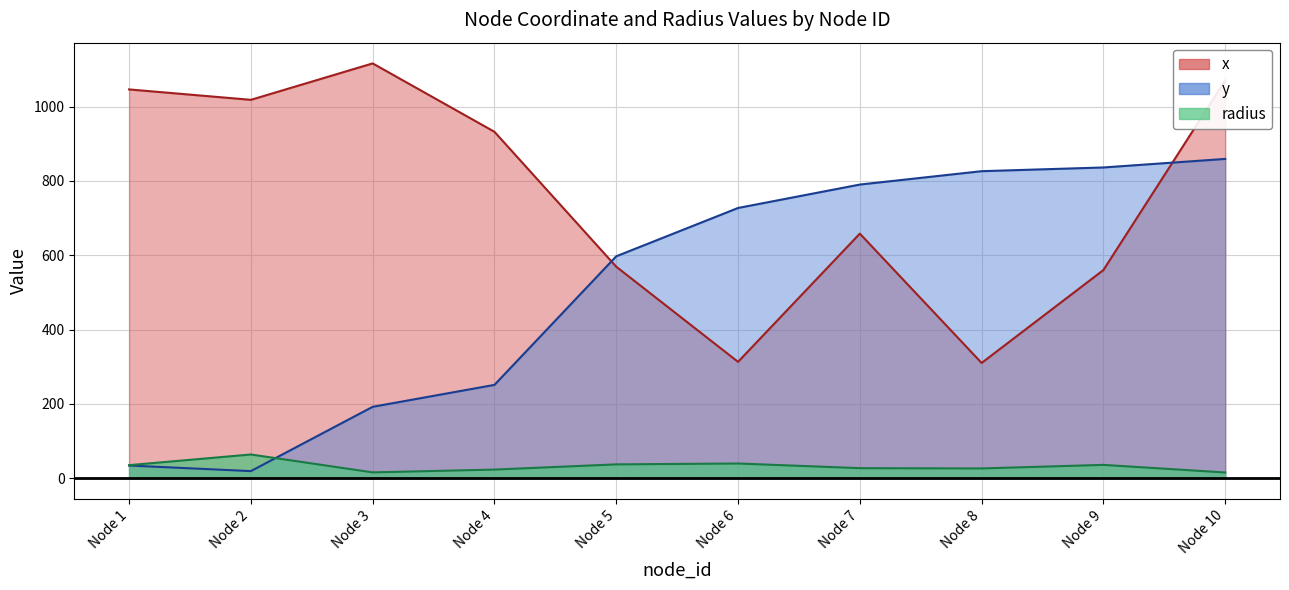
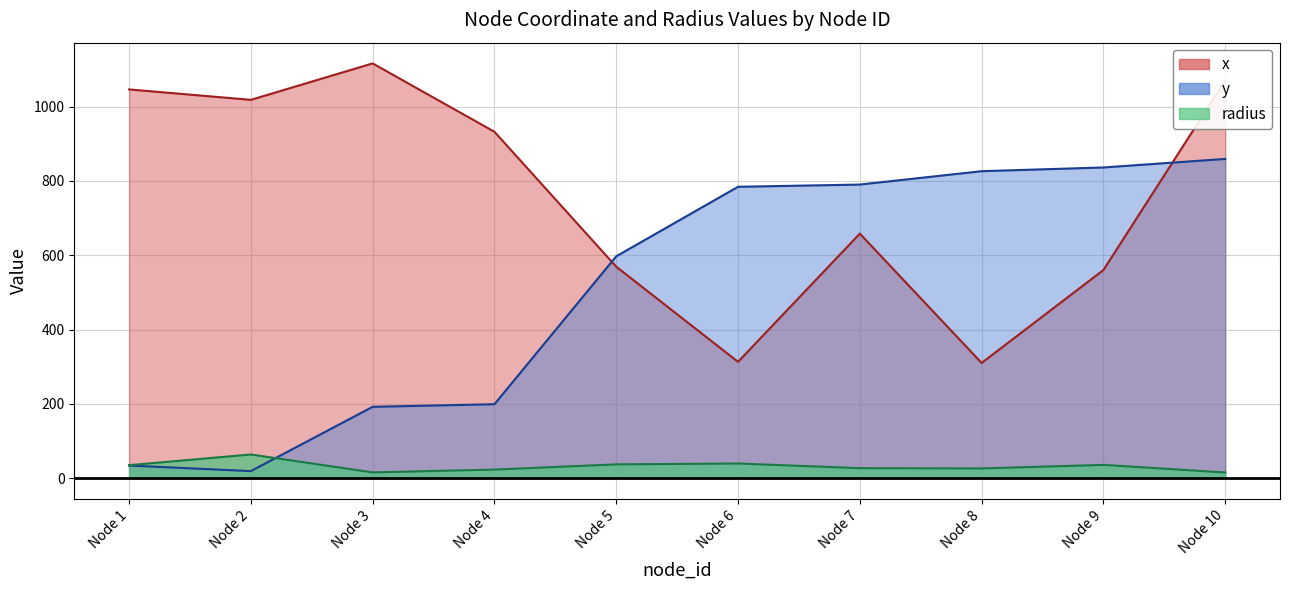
  {
    "x": {
      "Node 1": 1050,
      "Node 2": 1020,
      "Node 3": 1120,
      "Node 4": 930,
      "Node 5": 570,
      "Node 6": 310,
      "Node 7": 660,
      "Node 8": 310,
      "Node 9": 560
    },
    "y": {
      "Node 2": 20,
      "Node 3": 190,
-     "Node 4": 250,
+     "Node 4": 200,
      "Node 5": 600,
-     "Node 6": 730,
+     "Node 6": 780,
      "Node 7": 790,
      "Node 8": 830,
      "Node 9": 840,
      "Node 10": 860
    },
    "radius": {
      "Node 2": 60,
      "Node 3": 20,
      "Node 4": 20,
      "Node 5": 40,
      "Node 6": 40,
      "Node 7": 30,
      "Node 8": 30,
      "Node 9": 40,
      "Node 10": 20
    }
  }
